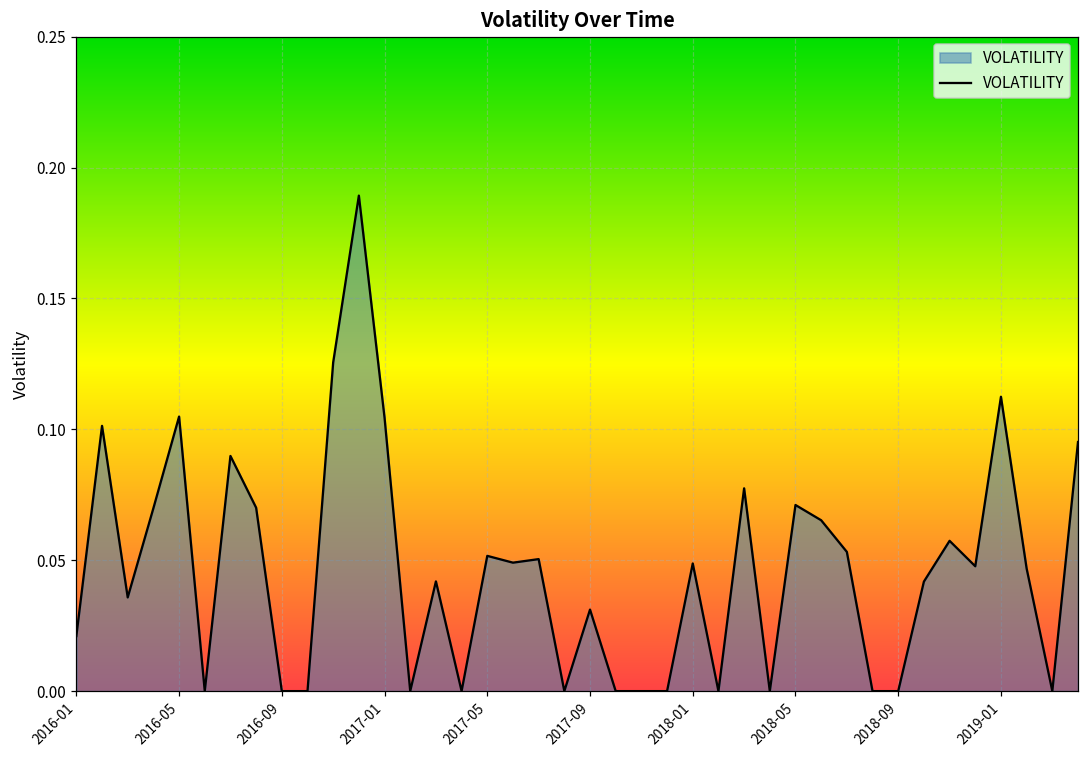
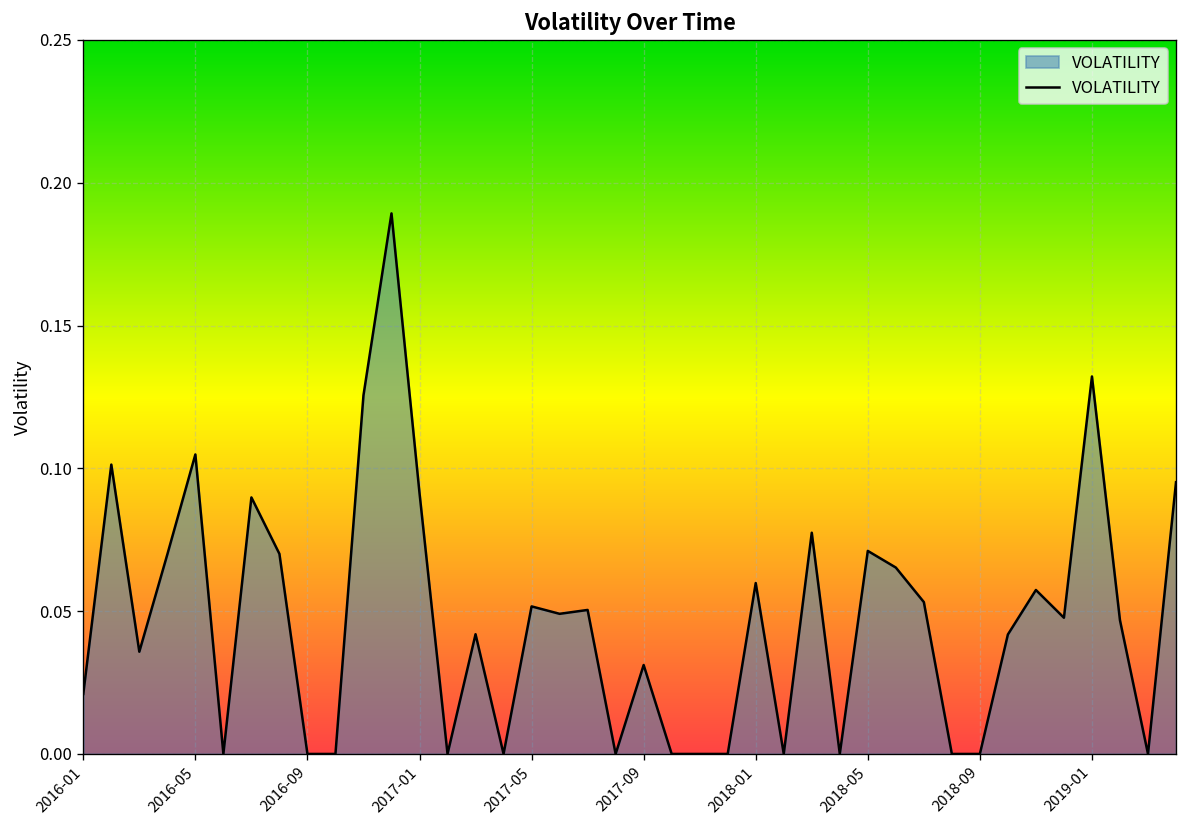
  {
    "2016-01": 0.021,
    "2016-05": 0.105,
    "2016-09": 0.000,
-   "2017-01": 0.104,
+   "2017-01": 0.091,
    "2017-05": 0.052,
    "2017-09": 0.031,
-   "2018-01": 0.049,
+   "2018-01": 0.060,
    "2018-05": 0.071,
    "2018-09": 0.000,
-   "2019-01": 0.112
+   "2019-01": 0.132
  }
